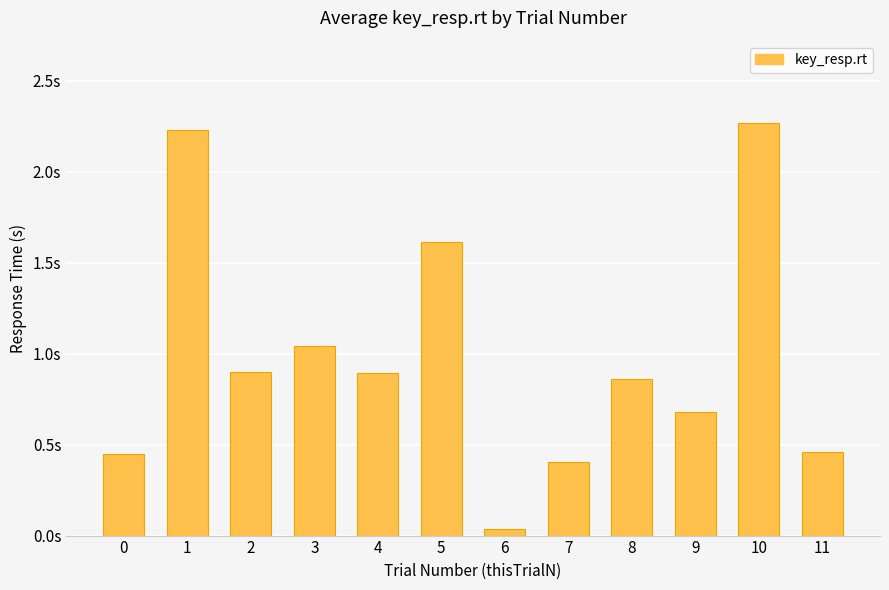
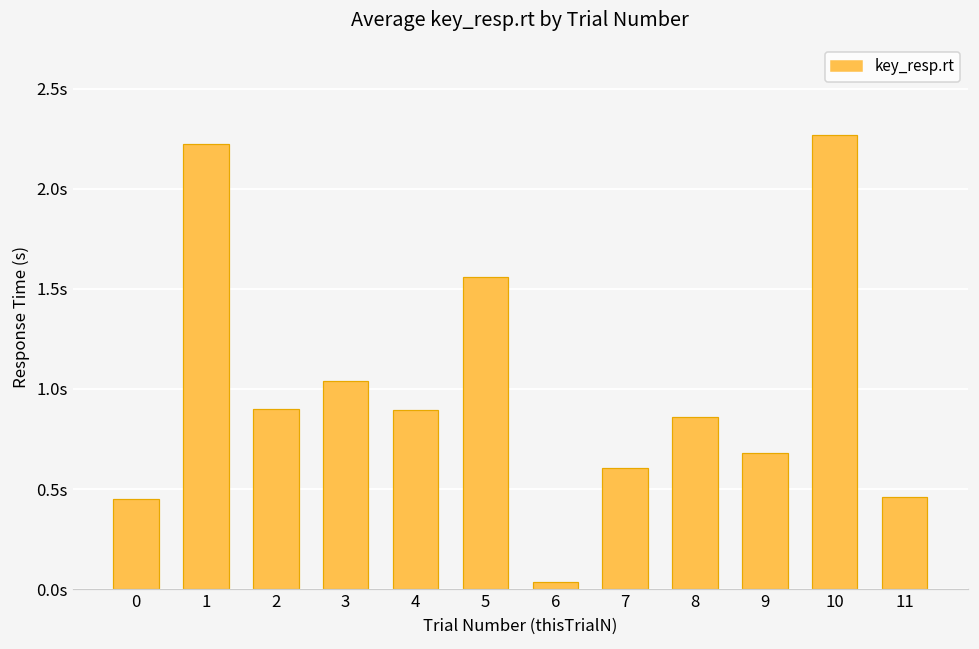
  {
    "0": "0.45s",
    "1": "2.23s",
    "2": "0.90s",
    "3": "1.04s",
    "4": "0.89s",
-   "5": "1.61s",
+   "5": "1.56s",
    "6": "0.04s",
-   "7": "0.40s",
+   "7": "0.60s",
    "8": "0.86s",
    "9": "0.68s",
    "10": "2.27s",
    "11": "0.46s"
  }
